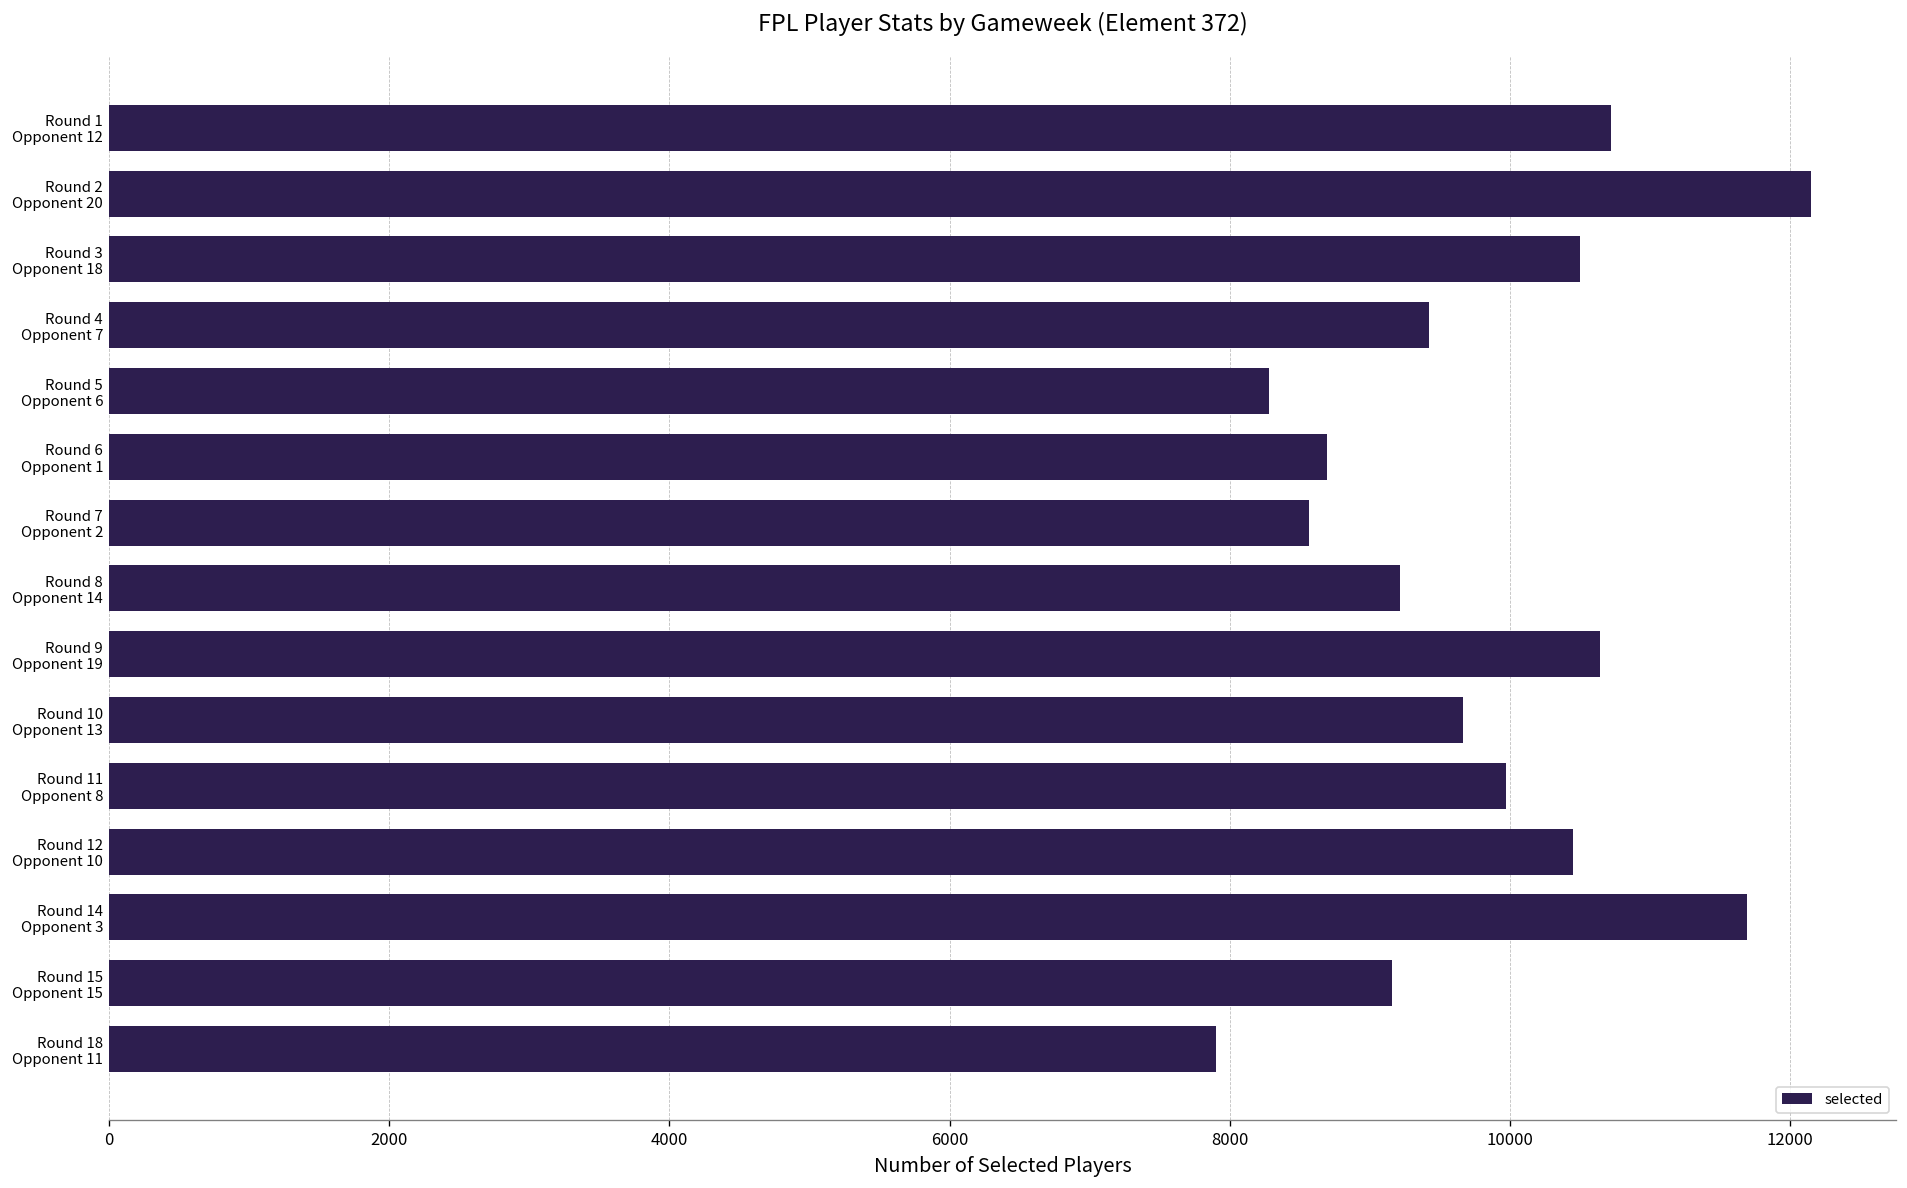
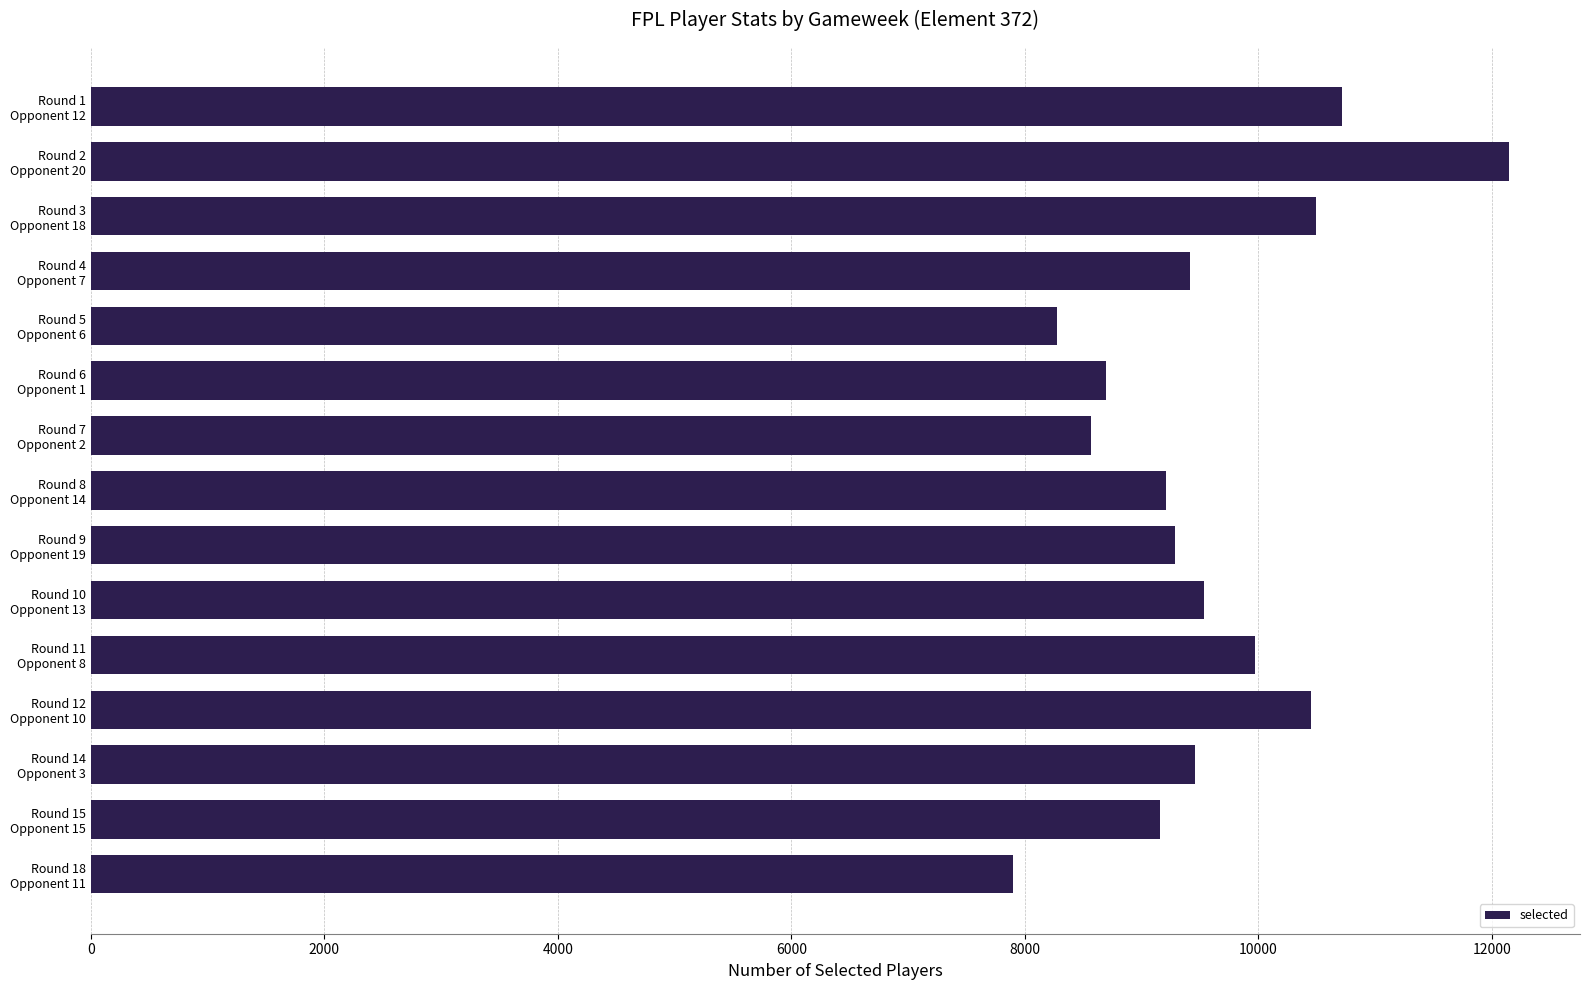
  {
    "Round 1 Opponent 12": 10720,
    "Round 2 Opponent 20": 12150,
    "Round 3 Opponent 18": 10500,
    "Round 4 Opponent 7": 9420,
    "Round 5 Opponent 6": 8280,
    "Round 6 Opponent 1": 8700,
    "Round 7 Opponent 2": 8570,
    "Round 8 Opponent 14": 9210,
-   "Round 9 Opponent 19": 10640,
-   "Round 10 Opponent 13": 9670,
+   "Round 9 Opponent 19": 9280,
+   "Round 10 Opponent 13": 9530,
    "Round 11 Opponent 8": 9970,
    "Round 12 Opponent 10": 10450,
-   "Round 14 Opponent 3": 11690,
+   "Round 14 Opponent 3": 9460,
    "Round 15 Opponent 15": 9160,
    "Round 18 Opponent 11": 7900
  }
